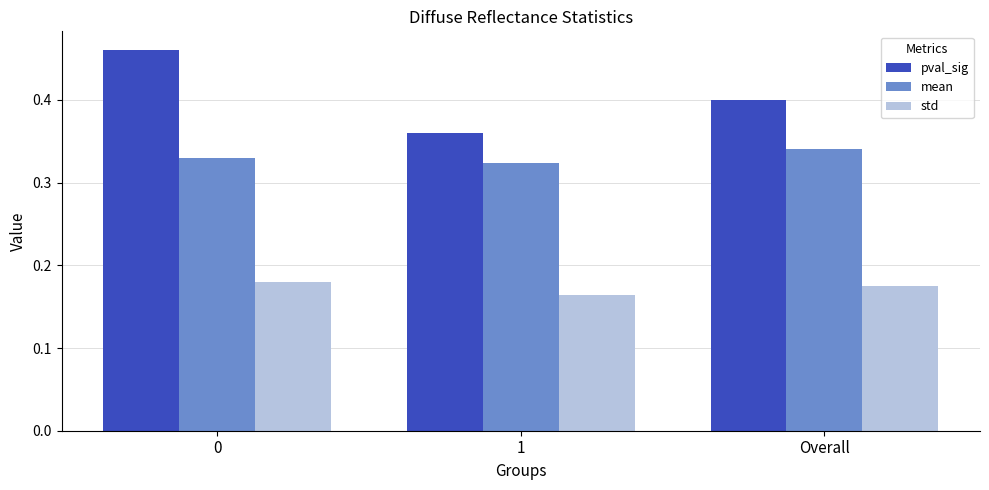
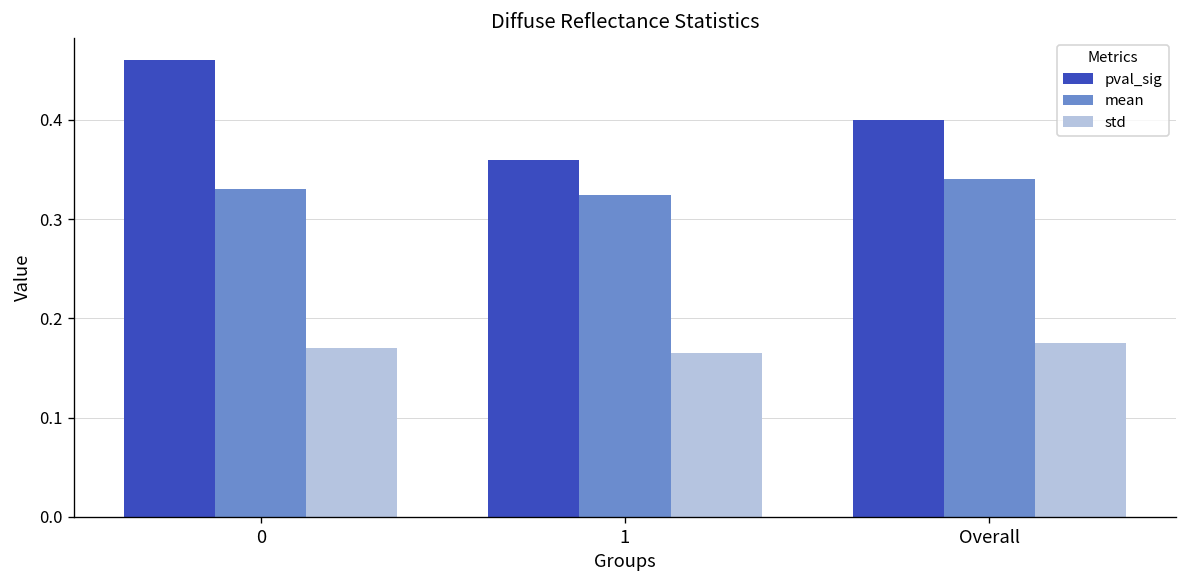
  {
    "pval_sig": {
      "0": 0.46,
      "1": 0.36,
      "Overall": 0.40
    },
    "mean": {
      "0": 0.33,
      "1": 0.32,
      "Overall": 0.34
    },
    "std": {
-     "0": 0.18,
+     "0": 0.17,
      "1": 0.16,
      "Overall": 0.18
    }
  }
